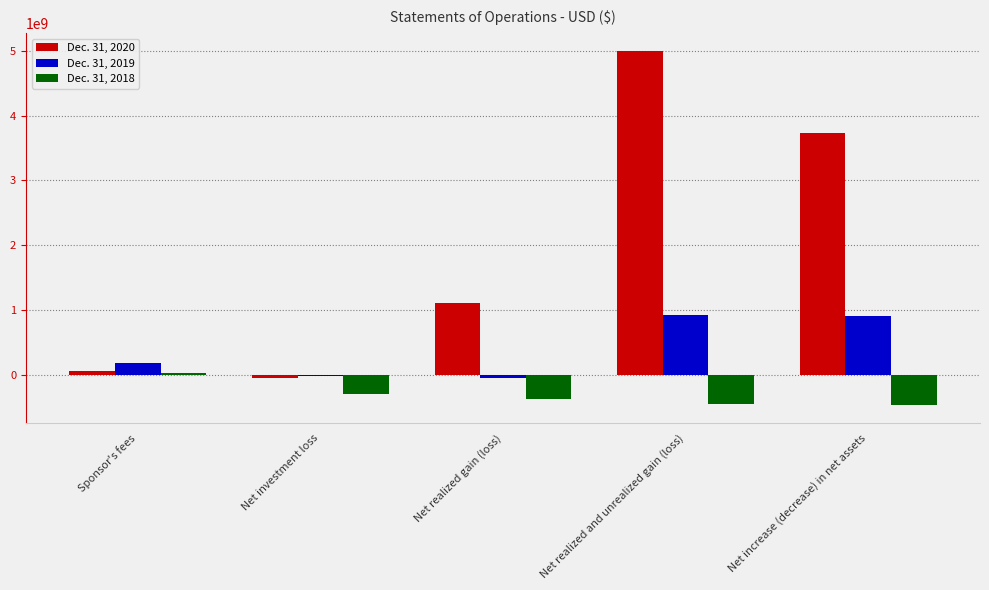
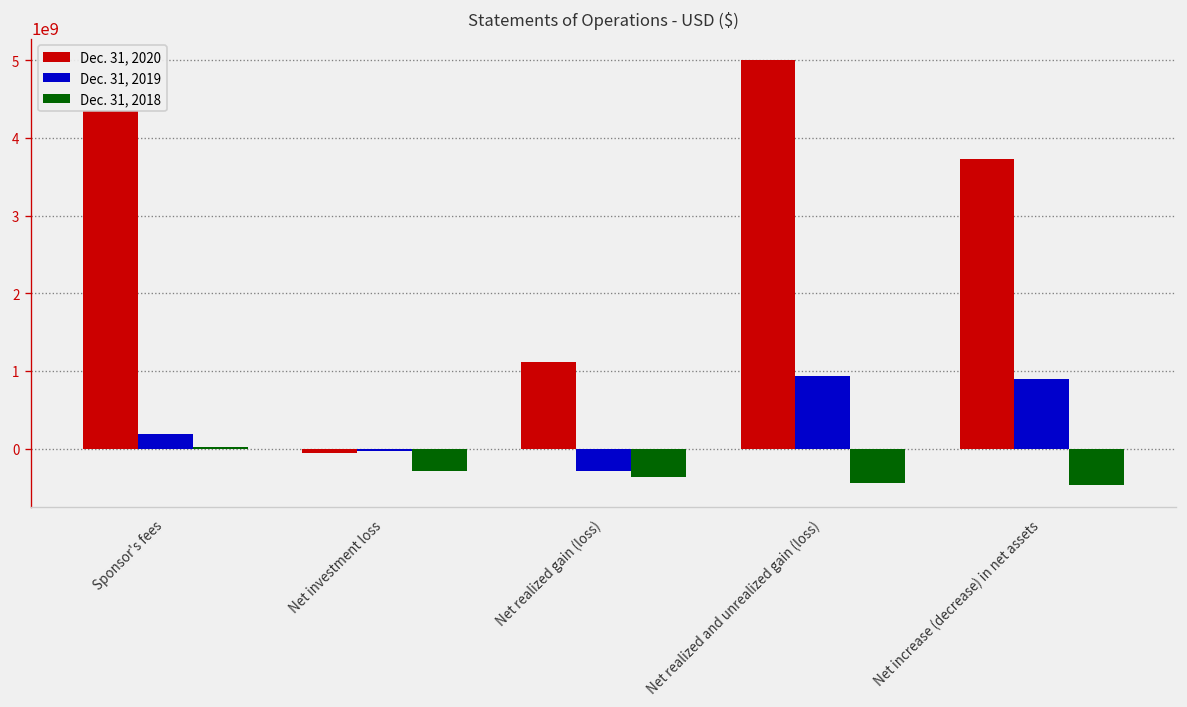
  {
    "Dec. 31, 2020": {
-     "Sponsor's fees": 100000000,
+     "Sponsor's fees": 4300000000,
      "Net investment loss": -100000000,
      "Net realized gain (loss)": 1100000000,
      "Net realized and unrealized gain (loss)": 5000000000,
      "Net increase (decrease) in net assets": 3700000000
    },
    "Dec. 31, 2019": {
      "Sponsor's fees": 200000000,
-     "Net realized gain (loss)": -100000000,
+     "Net realized gain (loss)": -300000000,
      "Net realized and unrealized gain (loss)": 900000000,
      "Net increase (decrease) in net assets": 900000000
    },
    "Dec. 31, 2018": {
      "Net investment loss": -300000000,
      "Net realized gain (loss)": -400000000,
      "Net realized and unrealized gain (loss)": -400000000,
      "Net increase (decrease) in net assets": -500000000
    }
  }
